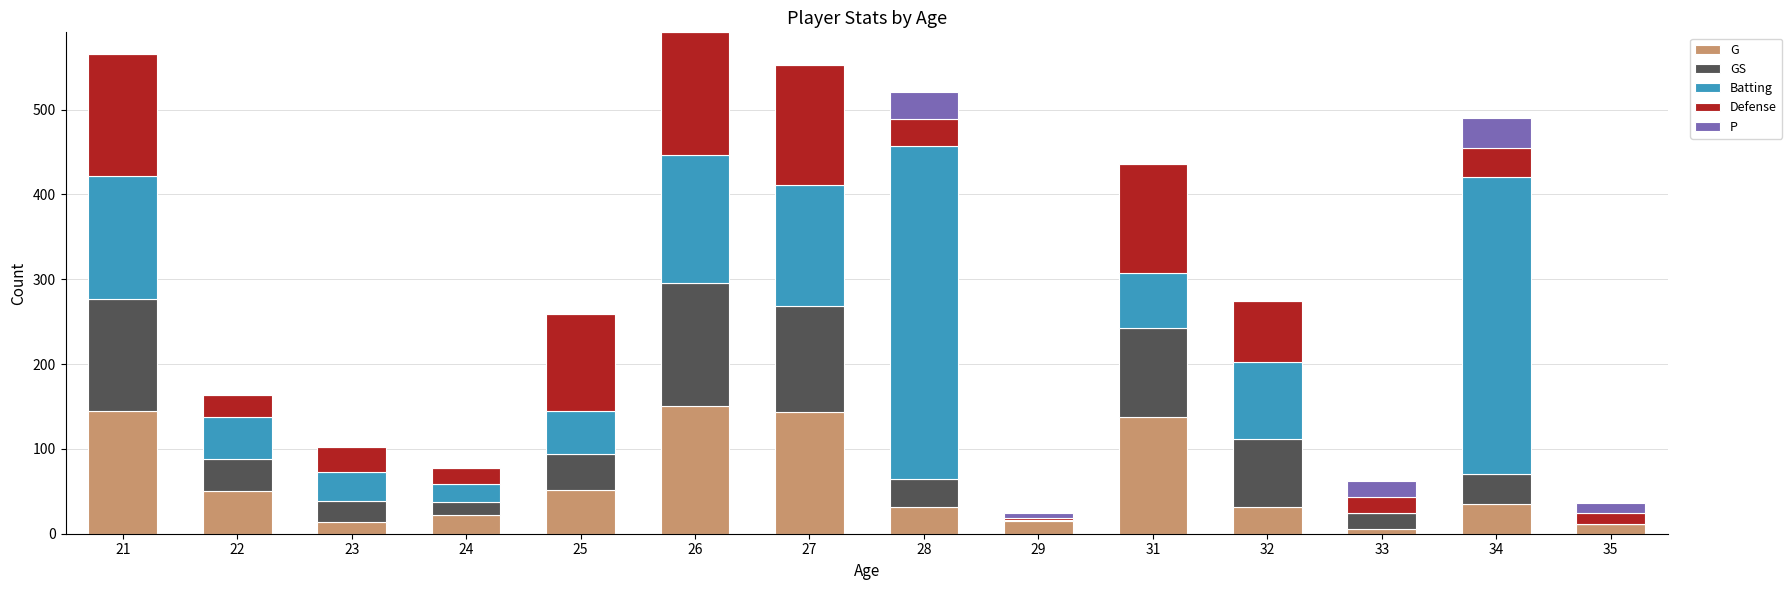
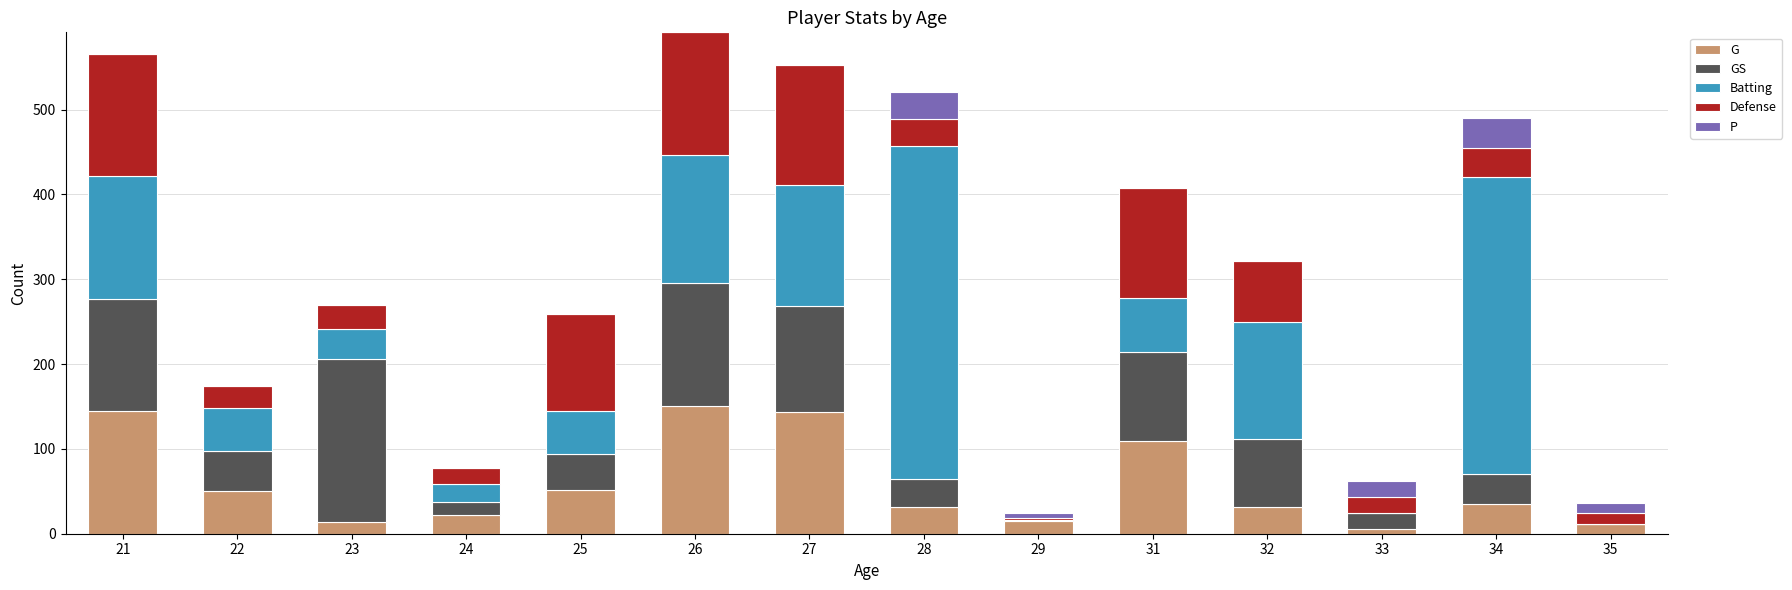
  {
    "G": {
      "21": 150,
      "22": 50,
      "23": 10,
      "24": 20,
      "25": 50,
      "26": 150,
      "27": 140,
      "28": 30,
      "29": 20,
-     "31": 140,
+     "31": 110,
      "32": 30,
      "33": 10,
      "34": 40,
      "35": 10
    },
    "GS": {
      "21": 130,
-     "22": 40,
-     "23": 20,
+     "22": 50,
+     "23": 190,
      "24": 20,
      "25": 40,
      "26": 140,
      "27": 130,
      "28": 30,
      "31": 110,
      "32": 80,
      "33": 20,
      "34": 40,
      "35": 0
    },
    "Batting": {
      "21": 150,
      "22": 50,
      "23": 40,
      "24": 20,
      "25": 50,
      "26": 150,
      "27": 140,
      "28": 390,
      "29": 0,
      "31": 60,
-     "32": 90,
+     "32": 140,
      "33": 0,
      "34": 350,
      "35": 0
    },
    "Defense": {
      "21": 140,
      "22": 30,
      "23": 30,
      "24": 20,
      "25": 110,
      "26": 150,
      "27": 140,
      "28": 30,
      "29": 0,
      "31": 130,
      "32": 70,
      "33": 20,
      "34": 40,
      "35": 10
    },
    "P": {
      "21": 0,
      "22": 0,
      "23": 0,
      "24": 0,
      "25": 0,
      "26": 0,
      "27": 0,
      "28": 30,
      "29": 10,
      "31": 0,
      "32": 0,
      "33": 20,
      "34": 40,
      "35": 10
    }
  }
